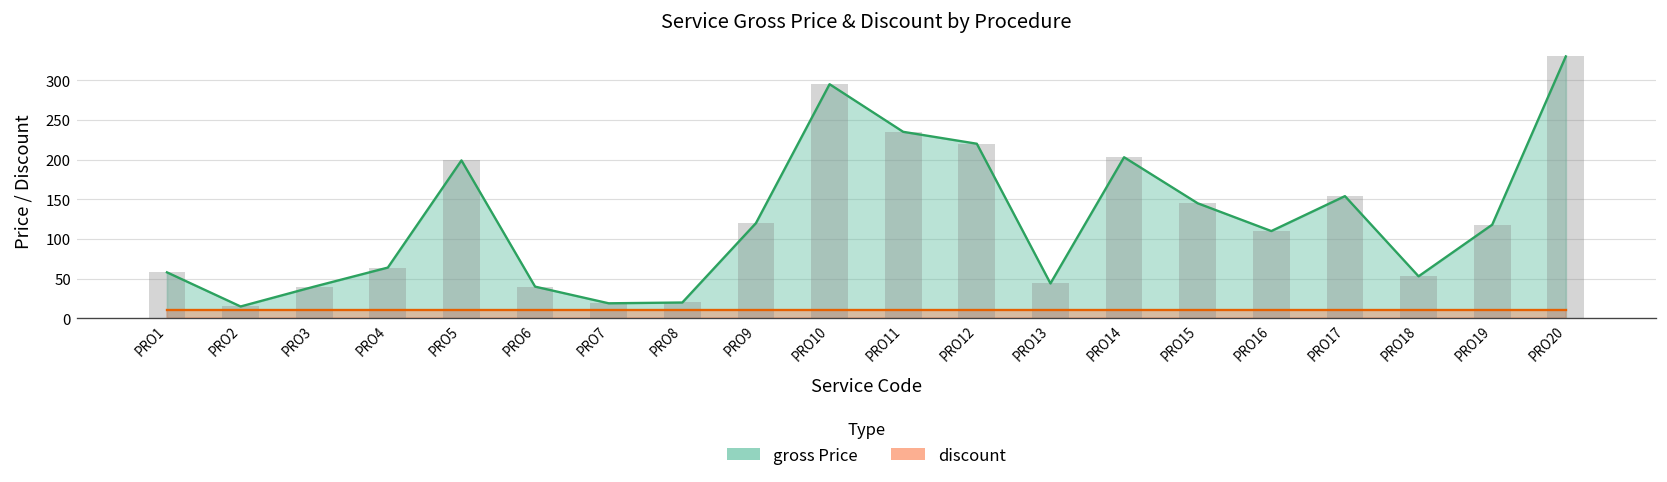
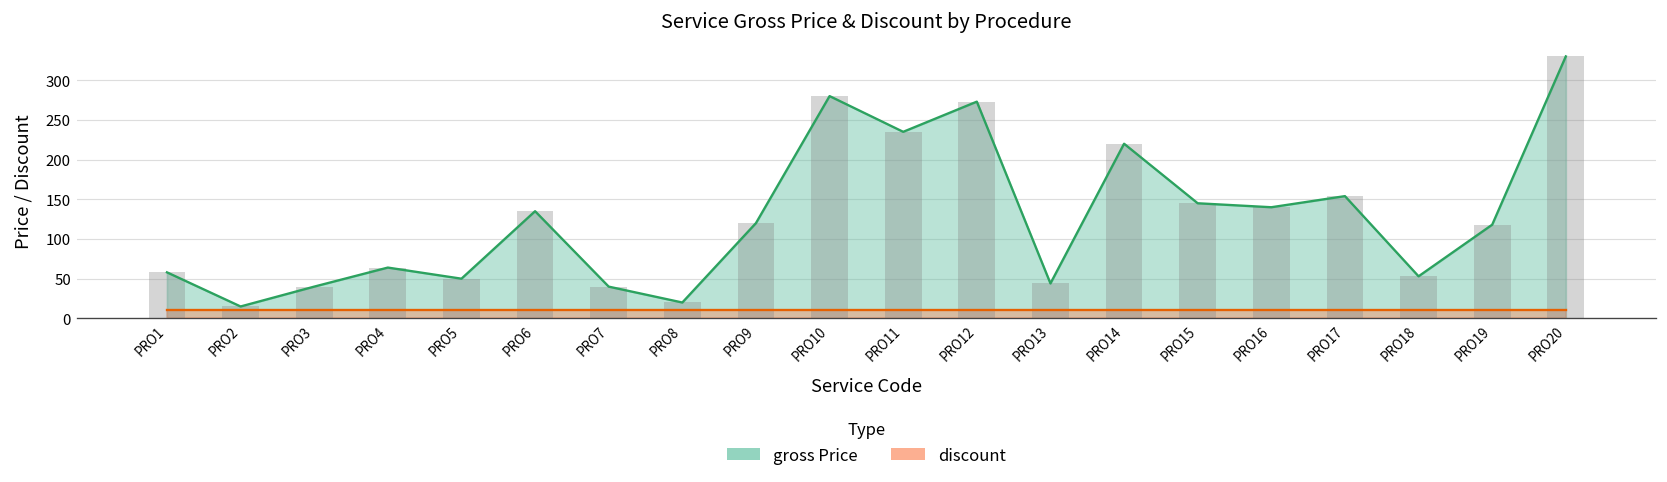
  {
    "gross Price": {
      "PRO1": 60,
      "PRO2": 20,
      "PRO3": 40,
      "PRO4": 60,
-     "PRO5": 200,
-     "PRO6": 40,
-     "PRO7": 20,
+     "PRO5": 50,
+     "PRO6": 140,
+     "PRO7": 40,
      "PRO8": 20,
      "PRO9": 120,
-     "PRO10": 300,
+     "PRO10": 280,
      "PRO11": 240,
-     "PRO12": 220,
+     "PRO12": 270,
      "PRO13": 40,
-     "PRO14": 200,
+     "PRO14": 220,
      "PRO15": 150,
-     "PRO16": 110,
+     "PRO16": 140,
      "PRO17": 150,
      "PRO18": 50,
      "PRO19": 120,
      "PRO20": 330
    },
    "discount": {
      "PRO1": 10,
      "PRO2": 10,
      "PRO3": 10,
      "PRO4": 10,
      "PRO5": 10,
      "PRO6": 10,
      "PRO7": 10,
      "PRO8": 10,
      "PRO9": 10,
      "PRO10": 10,
      "PRO11": 10,
      "PRO12": 10,
      "PRO13": 10,
      "PRO14": 10,
      "PRO15": 10,
      "PRO16": 10,
      "PRO17": 10,
      "PRO18": 10,
      "PRO19": 10,
      "PRO20": 10
    }
  }
